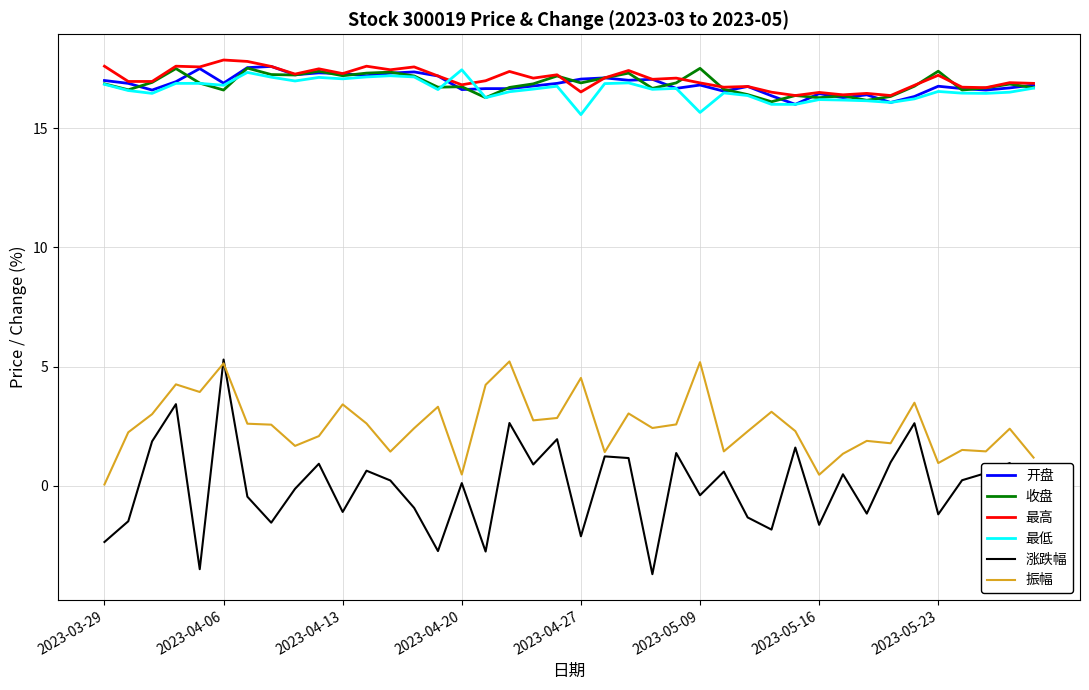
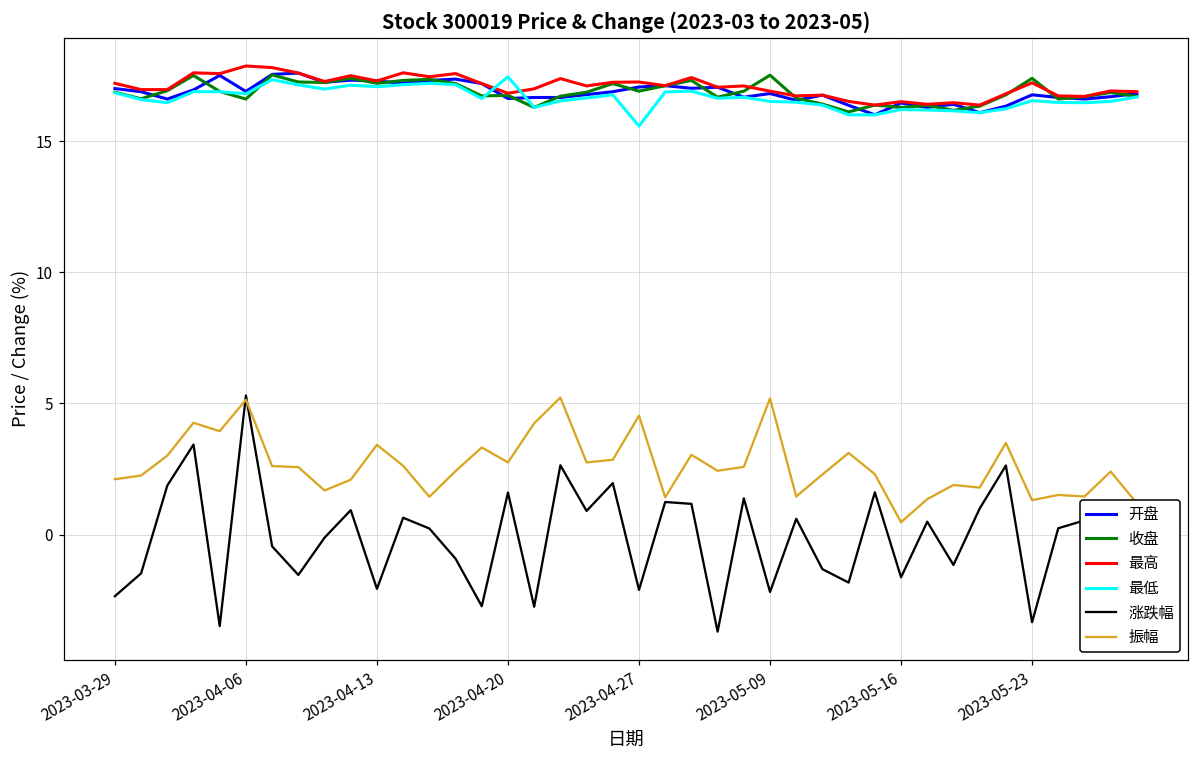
  {
    "开盘": {
      "2023-03-29": 17.0,
      "2023-04-20": 16.6,
      "2023-04-27": 17.1,
      "2023-05-23": 16.8
    },
    "收盘": {
      "2023-04-06": 16.6,
      "2023-04-27": 16.9,
      "2023-05-09": 17.5,
      "2023-05-23": 17.4
    },
    "最高": {
-     "2023-03-29": 17.6,
+     "2023-03-29": 17.2,
      "2023-04-06": 17.9,
-     "2023-04-27": 16.5,
+     "2023-04-27": 17.3,
      "2023-05-23": 17.2
    },
    "最低": {
      "2023-04-13": 17.1,
      "2023-04-20": 17.5,
      "2023-04-27": 15.6,
-     "2023-05-09": 15.7,
+     "2023-05-09": 16.5,
      "2023-05-23": 16.5
    },
    "涨跌幅": {
      "2023-03-29": -2.4,
      "2023-04-06": 5.3,
-     "2023-04-13": -1.1,
-     "2023-04-20": 0.1,
+     "2023-04-13": -2.1,
+     "2023-04-20": 1.6,
      "2023-04-27": -2.1,
-     "2023-05-09": -0.4,
+     "2023-05-09": -2.2,
      "2023-05-16": -1.6,
-     "2023-05-23": -1.2
+     "2023-05-23": -3.3
    },
    "振幅": {
-     "2023-03-29": 0.1,
+     "2023-03-29": 2.1,
      "2023-04-06": 5.1,
      "2023-04-13": 3.4,
-     "2023-04-20": 0.5,
+     "2023-04-20": 2.8,
      "2023-04-27": 4.5,
      "2023-05-09": 5.2,
      "2023-05-16": 0.5,
-     "2023-05-23": 1.0
+     "2023-05-23": 1.3
    }
  }
